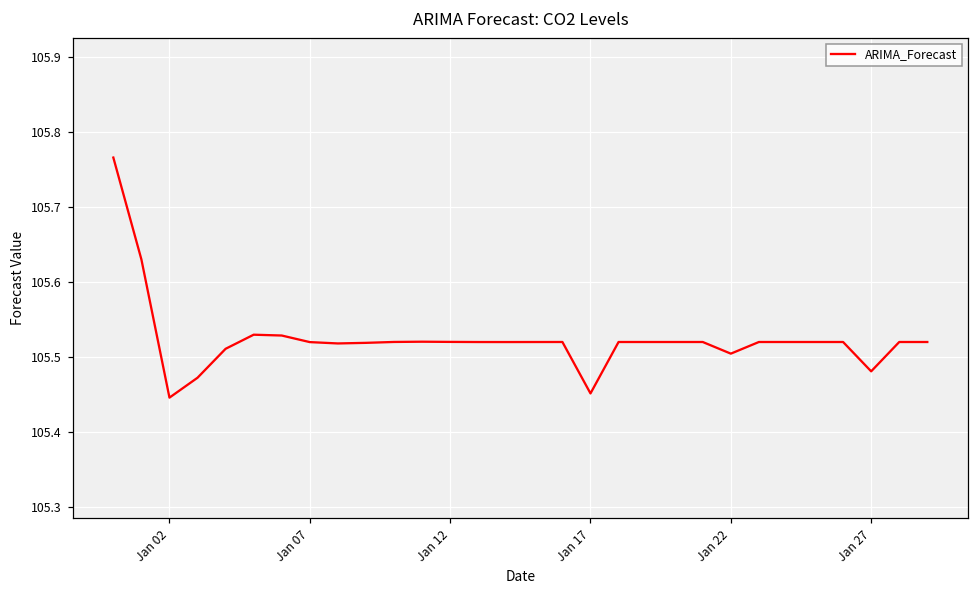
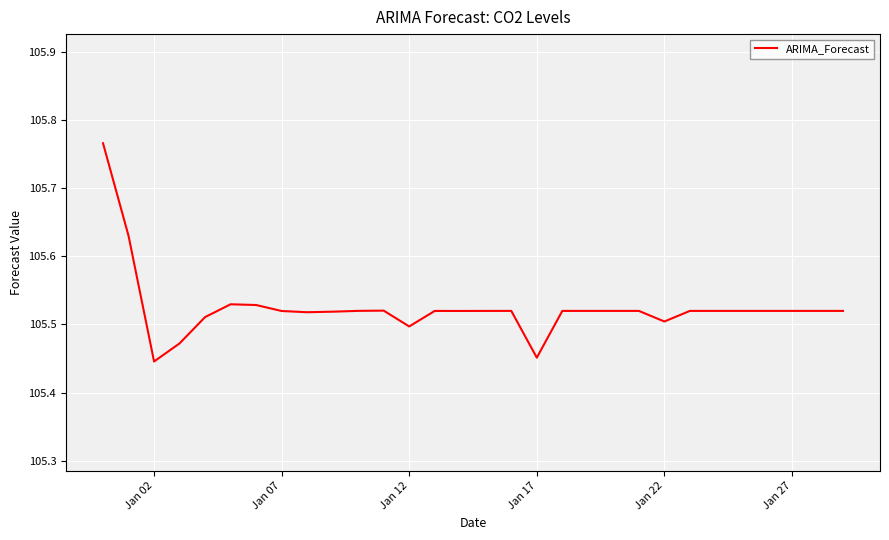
  {
    "Jan 02": 105.45,
    "Jan 07": 105.52,
-   "Jan 12": 105.52,
+   "Jan 12": 105.50,
    "Jan 17": 105.45,
    "Jan 22": 105.50,
-   "Jan 27": 105.48
+   "Jan 27": 105.52
  }
